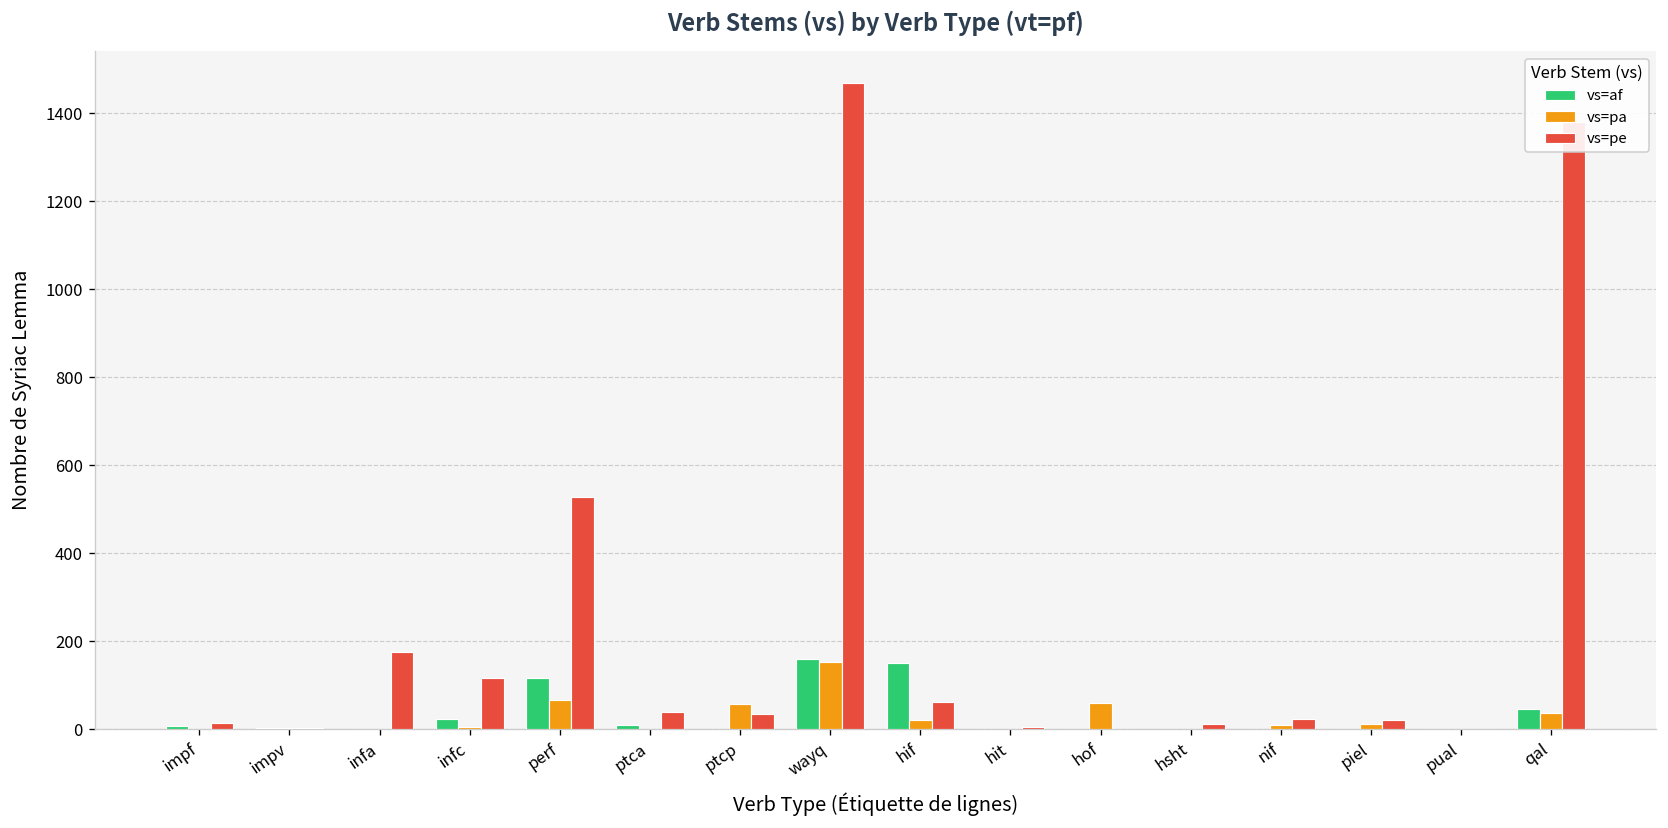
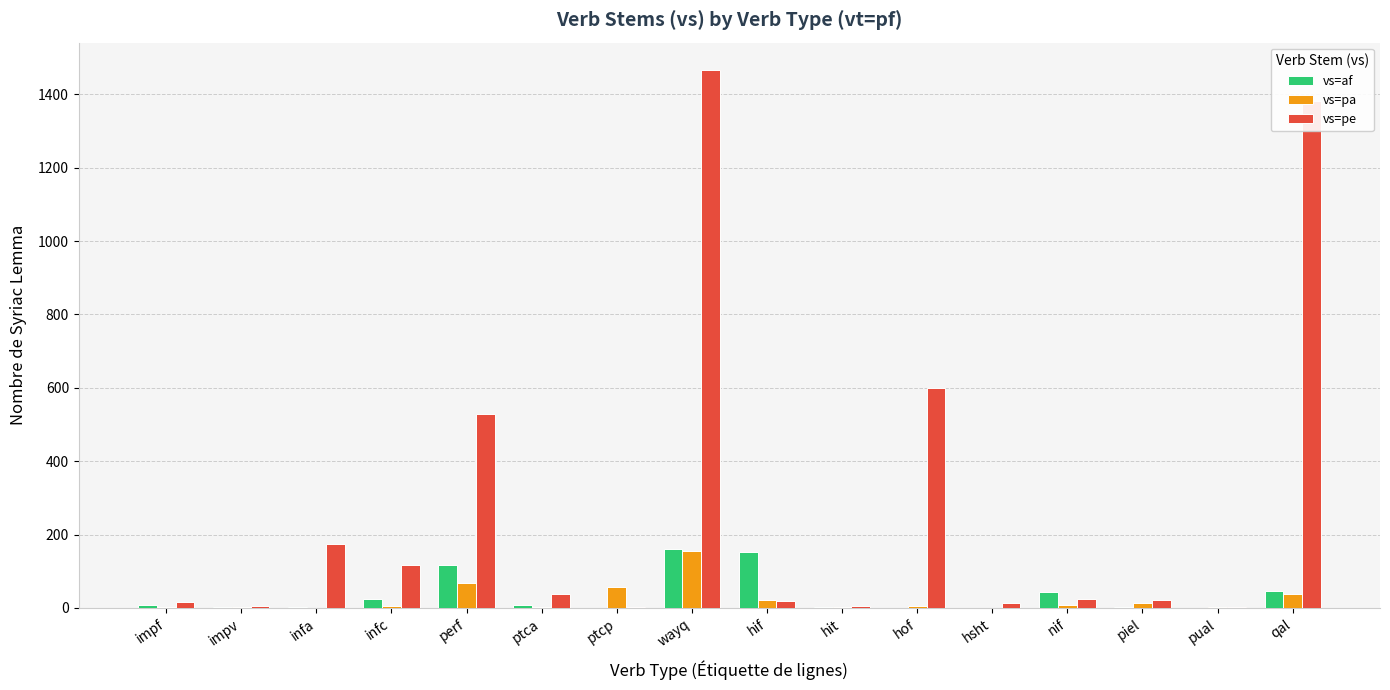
  {
    "vs=af": {
      "impf": 10,
      "infc": 20,
      "perf": 120,
      "ptca": 10,
      "ptcp": 0,
      "wayq": 160,
      "hif": 150,
      "hof": 0,
      "hsht": 0,
-     "nif": 0,
+     "nif": 40,
      "pual": 0,
      "qal": 50
    },
    "vs=pa": {
      "infa": 0,
      "perf": 70,
      "ptcp": 60,
      "wayq": 150,
      "hif": 20,
-     "hof": 60,
+     "hof": 0,
      "hsht": 0,
      "nif": 10,
      "piel": 10,
      "qal": 40
    },
    "vs=pe": {
      "impf": 20,
      "infa": 180,
      "infc": 120,
      "perf": 530,
      "ptca": 40,
-     "ptcp": 30,
+     "ptcp": 0,
      "wayq": 1470,
-     "hif": 60,
-     "hof": 0,
+     "hif": 20,
+     "hof": 600,
      "hsht": 10,
      "nif": 20,
      "piel": 20
    }
  }
